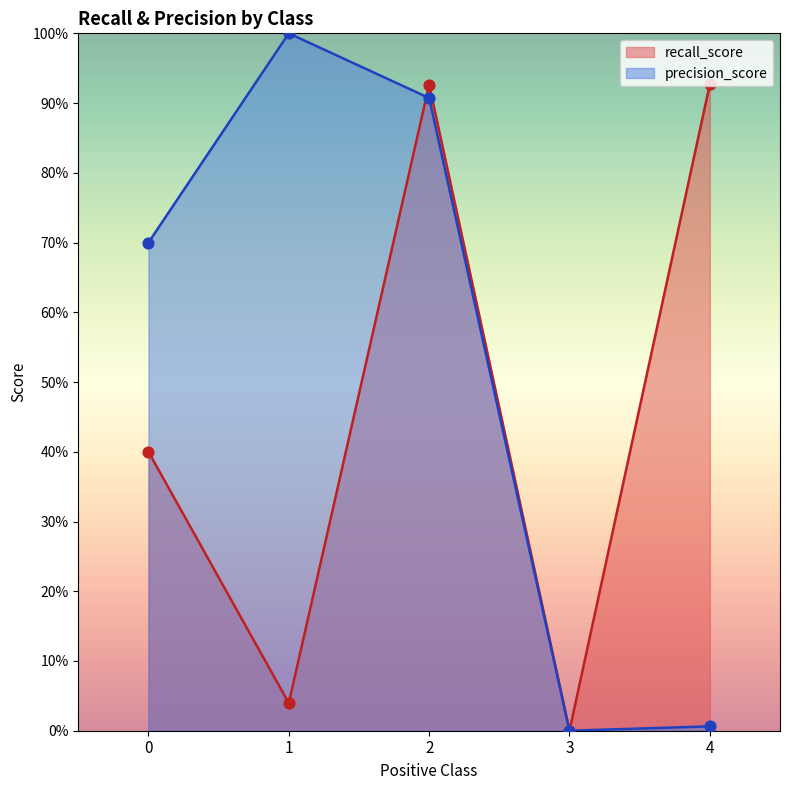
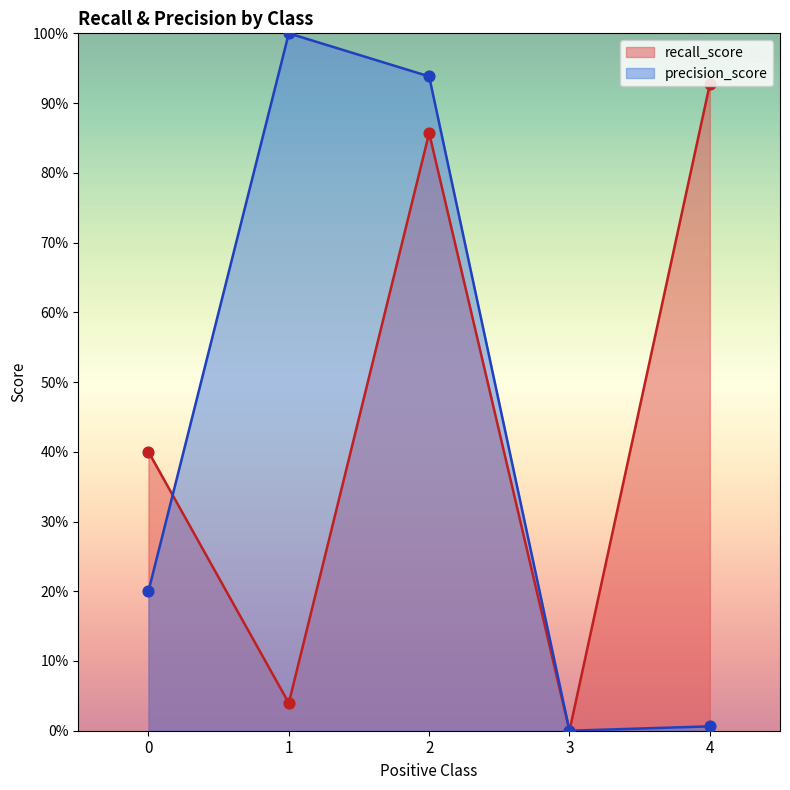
  {
    "recall_score": {
      "0": "40%",
      "1": "4%",
-     "2": "93%"
+     "2": "86%"
    },
    "precision_score": {
-     "0": "70%",
+     "0": "20%",
      "1": "100%",
-     "2": "91%",
+     "2": "94%",
      "4": "1%"
    }
  }
